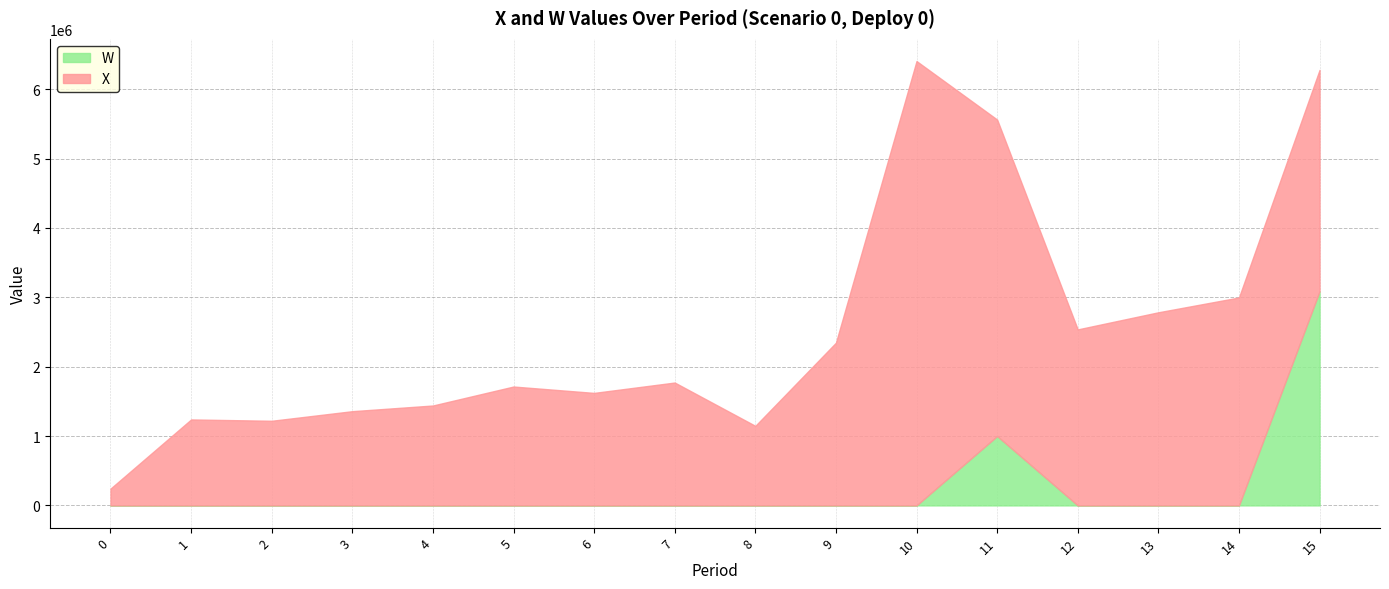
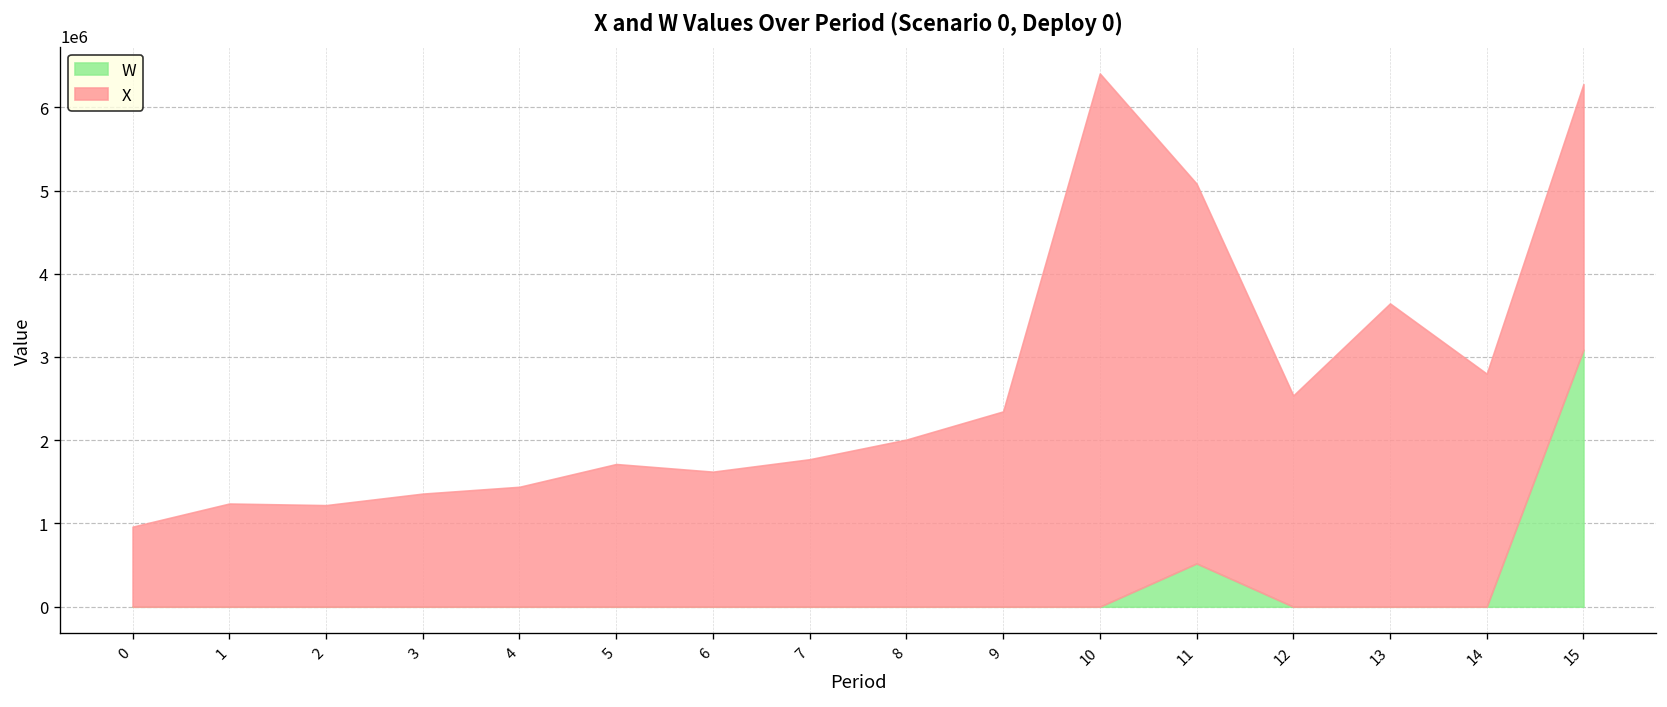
  {
    "W": {
      "0": 0,
      "1": 0,
      "2": 0,
      "3": 0,
      "4": 0,
      "5": 0,
      "6": 0,
      "7": 0,
      "8": 0,
      "9": 0,
      "10": 0,
-     "11": 1000000,
+     "11": 500000,
      "12": 0,
      "13": 0,
      "14": 0,
      "15": 3100000
    },
    "X": {
-     "0": 200000,
+     "0": 1000000,
      "1": 1200000,
      "2": 1200000,
      "3": 1400000,
      "4": 1400000,
      "5": 1700000,
      "6": 1600000,
      "7": 1800000,
-     "8": 1100000,
+     "8": 2000000,
      "9": 2300000,
      "10": 6400000,
      "11": 4600000,
      "12": 2500000,
-     "13": 2800000,
-     "14": 3000000,
+     "13": 3600000,
+     "14": 2800000,
      "15": 3200000
    }
  }
